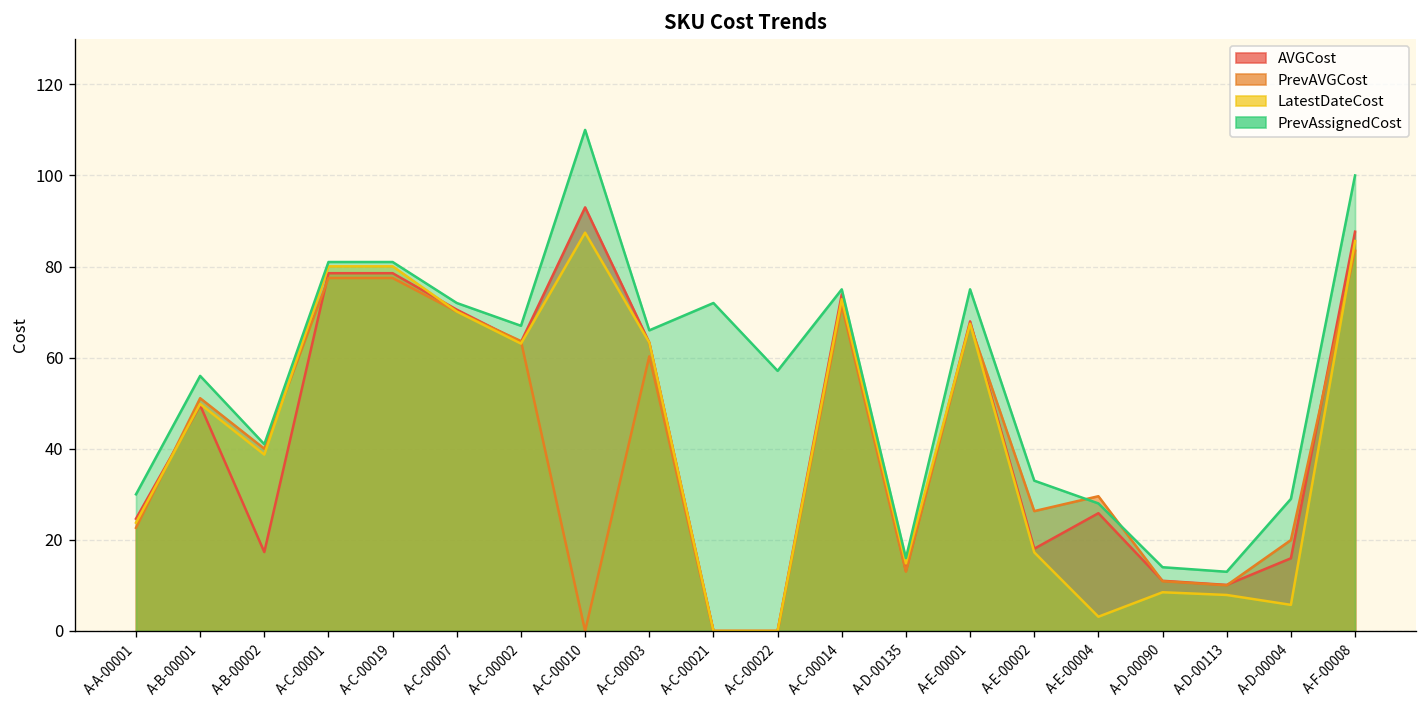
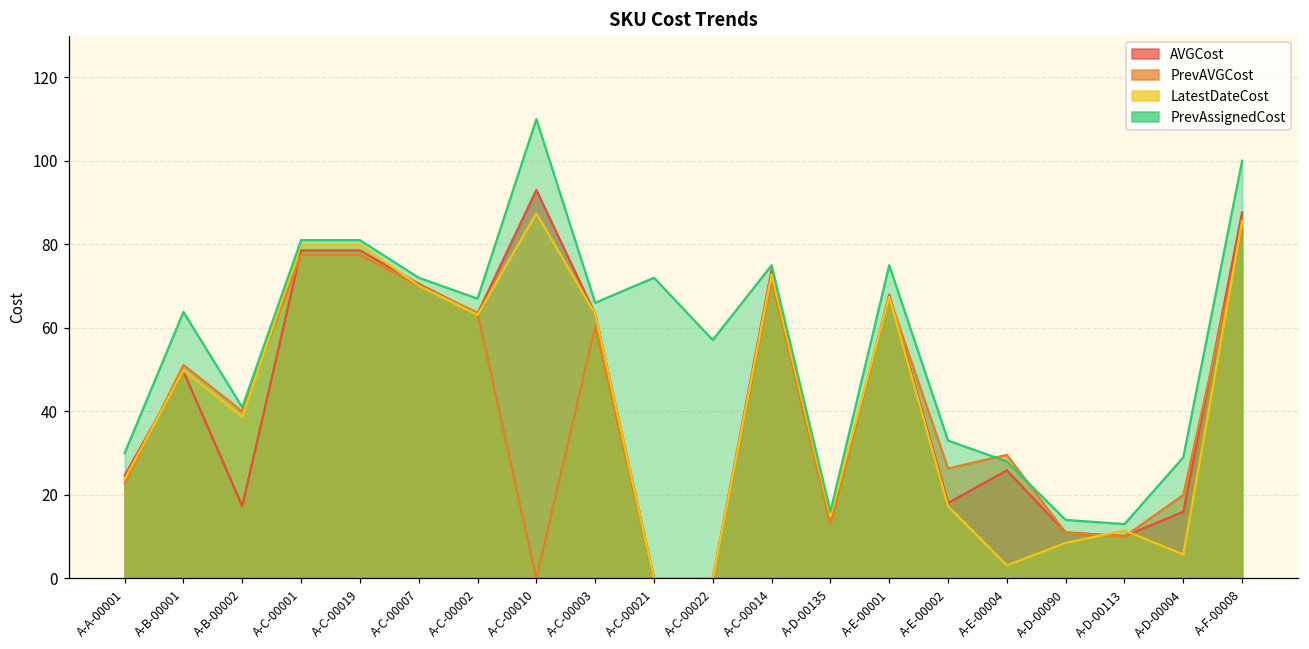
  {
    "LatestDateCost": {
      "A-A-00001": 24,
      "A-B-00002": 39,
      "A-C-00001": 80,
      "A-C-00019": 80,
      "A-C-00010": 87,
      "A-C-00014": 73,
      "A-D-00135": 15,
      "A-E-00002": 17,
      "A-E-00004": 3,
      "A-D-00090": 9,
-     "A-D-00113": 8,
+     "A-D-00113": 11,
      "A-D-00004": 6,
      "A-F-00008": 86
    },
    "PrevAssignedCost": {
      "A-A-00001": 30,
-     "A-B-00001": 56,
+     "A-B-00001": 64,
      "A-B-00002": 41,
      "A-C-00001": 81,
      "A-C-00019": 81,
      "A-C-00007": 72,
      "A-C-00002": 67,
      "A-C-00010": 110,
      "A-C-00003": 66,
      "A-C-00021": 72,
      "A-C-00022": 57,
      "A-C-00014": 75,
      "A-D-00135": 16,
      "A-E-00001": 75,
      "A-E-00002": 33,
      "A-E-00004": 28,
      "A-D-00090": 14,
      "A-D-00113": 13,
      "A-D-00004": 29,
      "A-F-00008": 100
    }
  }
